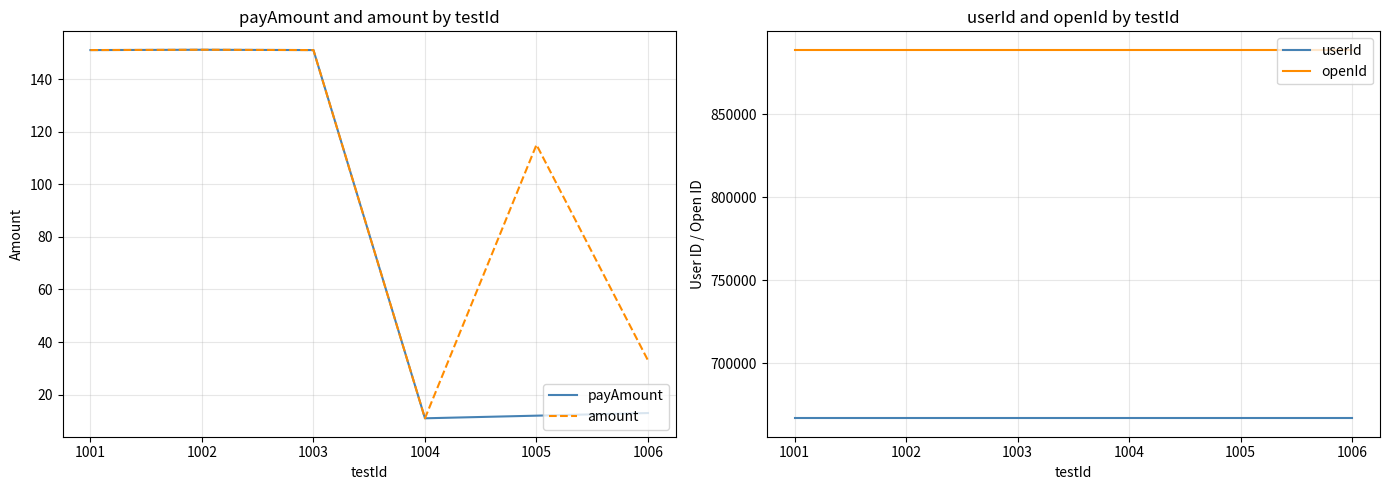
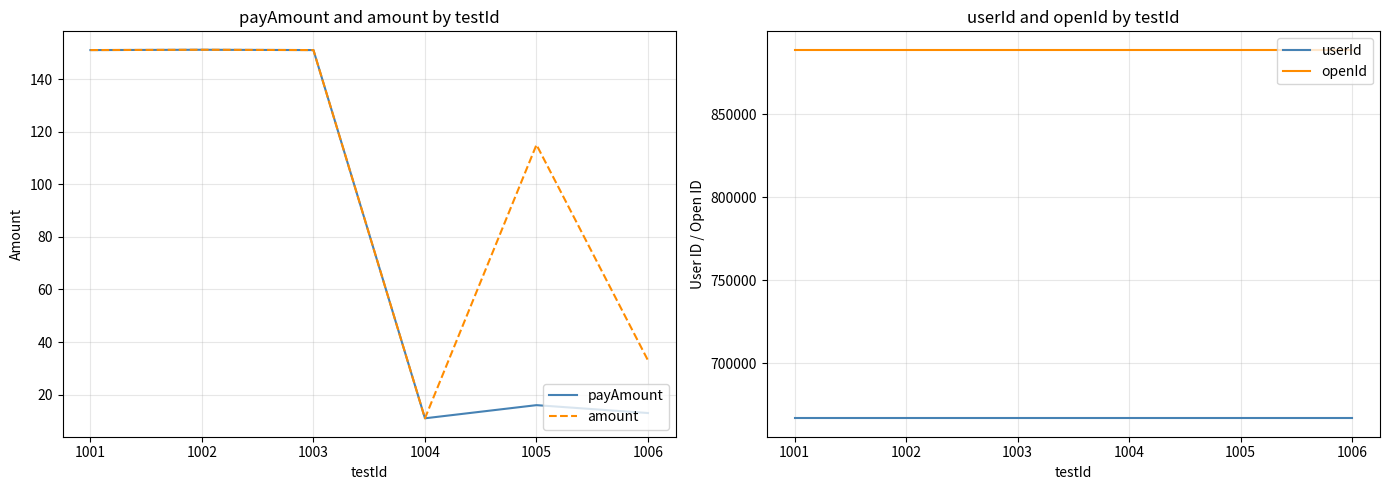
  {
    "payAmount and amount by testId": {
      "payAmount": {
-       "1005": 12
+       "1005": 16
      },
      "amount": {
        "1005": 115,
        "1006": 33
      }
    },
    "userId and openId by testId": {
      "userId": {
        "1001": 667000,
        "1002": 667000,
        "1003": 667000,
        "1004": 667000,
        "1005": 667000,
        "1006": 667000
      },
      "openId": {
        "1001": 889000,
        "1002": 889000,
        "1003": 889000,
        "1004": 889000,
        "1005": 889000
      }
    }
  }
